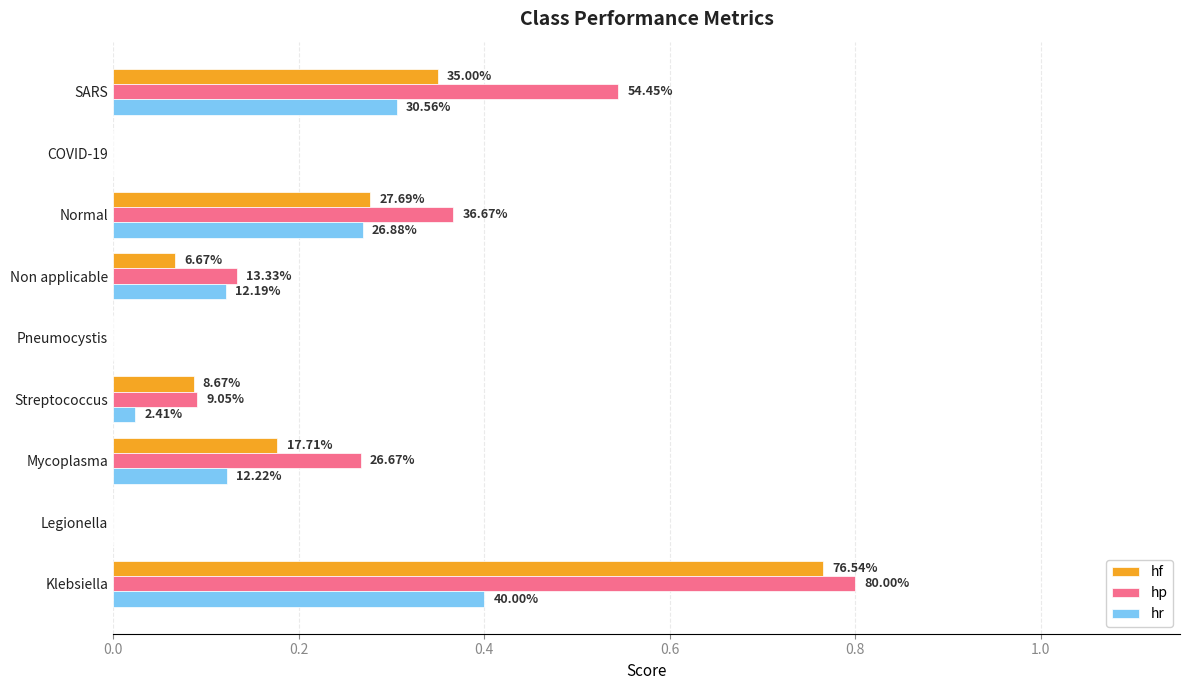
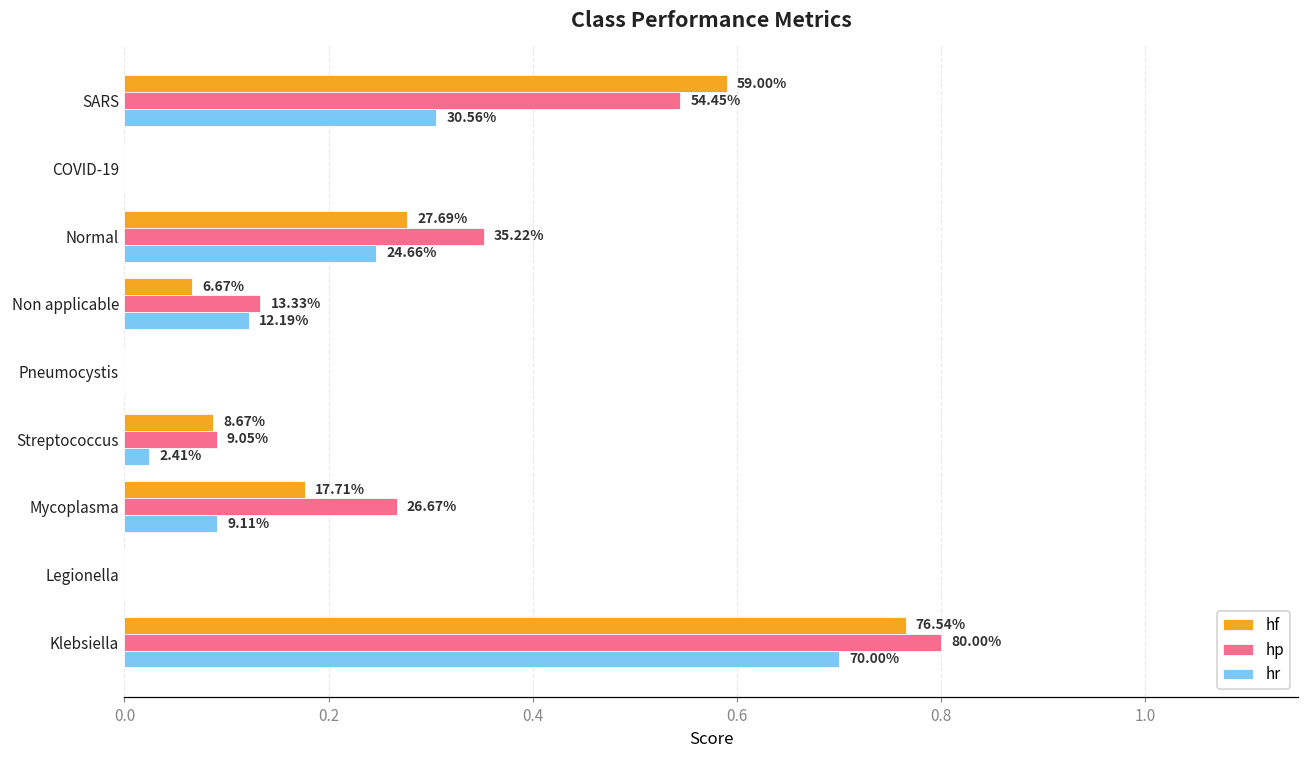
  {
    "hf": {
-     "SARS": "35.00%",
+     "SARS": "59.00%",
      "Normal": "27.69%",
      "Non applicable": "6.67%",
      "Streptococcus": "8.67%",
      "Mycoplasma": "17.71%",
      "Klebsiella": "76.54%"
    },
    "hp": {
      "SARS": "54.45%",
-     "Normal": "36.67%",
+     "Normal": "35.22%",
      "Non applicable": "13.33%",
      "Streptococcus": "9.05%",
      "Mycoplasma": "26.67%",
      "Klebsiella": "80.00%"
    },
    "hr": {
      "SARS": "30.56%",
-     "Normal": "26.88%",
+     "Normal": "24.66%",
      "Non applicable": "12.19%",
      "Streptococcus": "2.41%",
-     "Mycoplasma": "12.22%",
-     "Klebsiella": "40.00%"
+     "Mycoplasma": "9.11%",
+     "Klebsiella": "70.00%"
    }
  }
